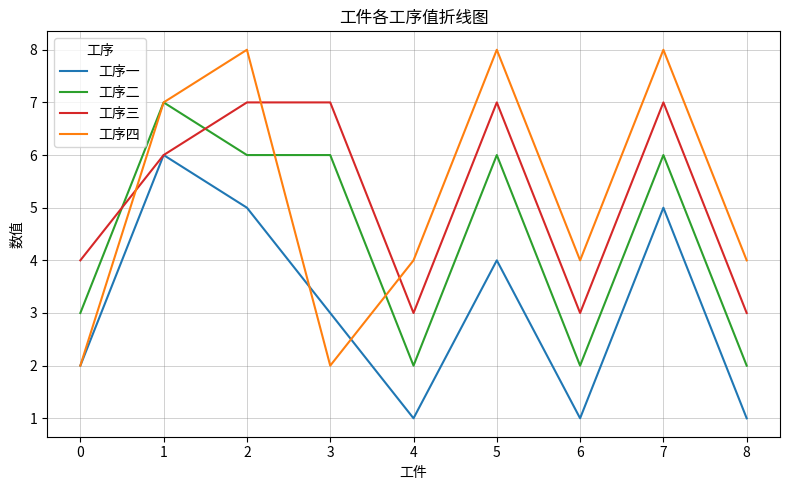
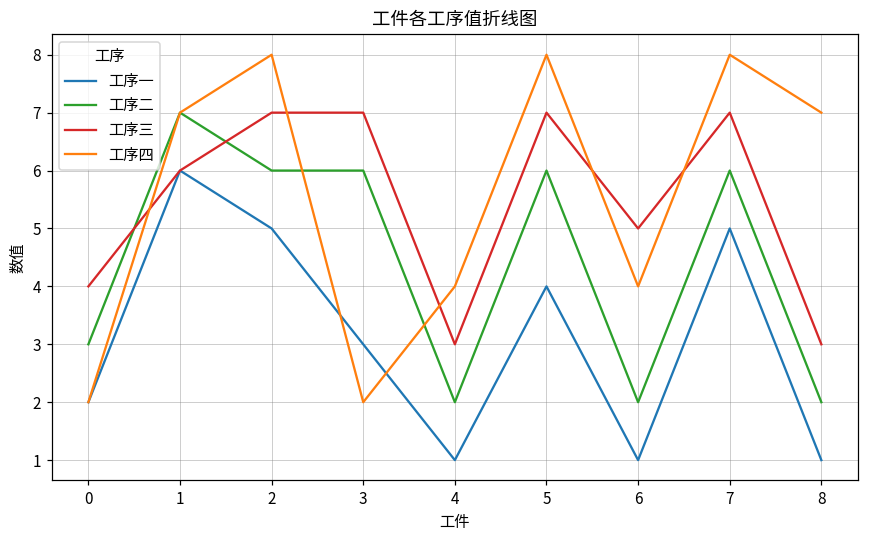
  {
    "工序一": {
      "2": 5,
      "3": 3,
      "4": 1,
      "5": 4,
      "6": 1,
      "7": 5,
      "8": 1
    },
    "工序二": {
      "0": 3,
      "2": 6,
      "3": 6,
      "4": 2,
      "5": 6,
      "6": 2,
      "7": 6,
      "8": 2
    },
    "工序三": {
      "0": 4,
      "2": 7,
      "3": 7,
      "4": 3,
      "5": 7,
-     "6": 3,
+     "6": 5,
      "7": 7,
      "8": 3
    },
    "工序四": {
      "2": 8,
      "3": 2,
      "4": 4,
      "5": 8,
      "6": 4,
      "7": 8,
-     "8": 4
+     "8": 7
    }
  }
